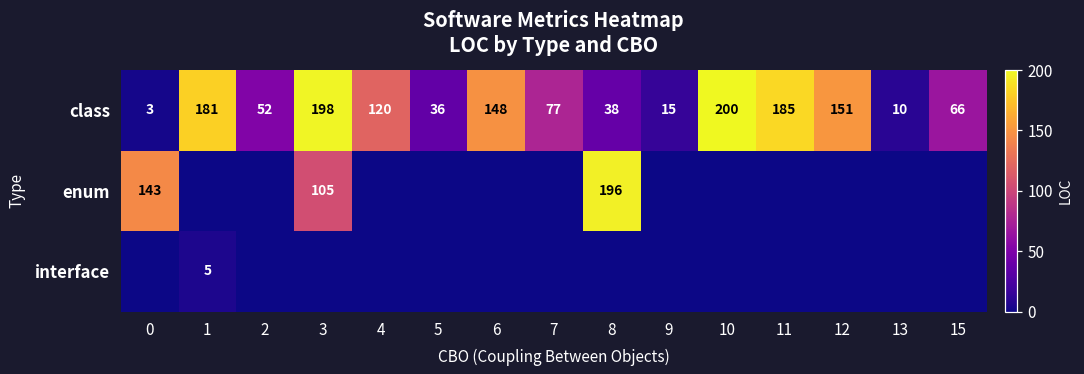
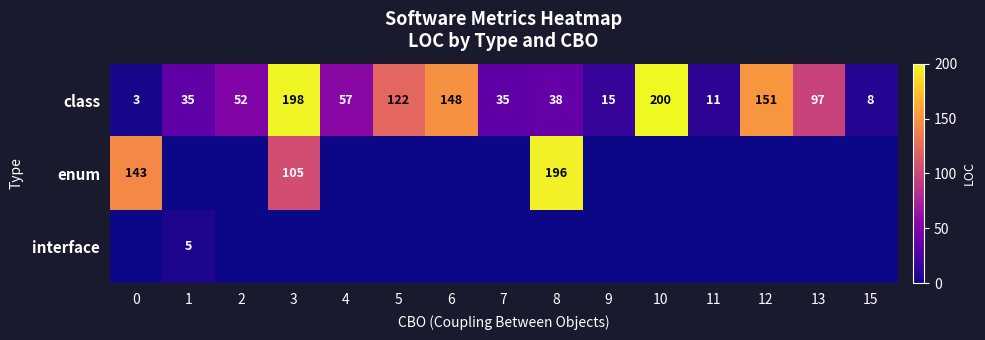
  {
    "class": {
      "0": 3,
-     "1": 181,
+     "1": 35,
      "2": 52,
      "3": 198,
-     "4": 120,
-     "5": 36,
+     "4": 57,
+     "5": 122,
      "6": 148,
-     "7": 77,
+     "7": 35,
      "8": 38,
      "9": 15,
      "10": 200,
-     "11": 185,
+     "11": 11,
      "12": 151,
-     "13": 10,
-     "15": 66
+     "13": 97,
+     "15": 8
    },
    "enum": {
      "0": 143,
      "3": 105,
      "8": 196
    },
    "interface": {
      "1": 5
    }
  }
